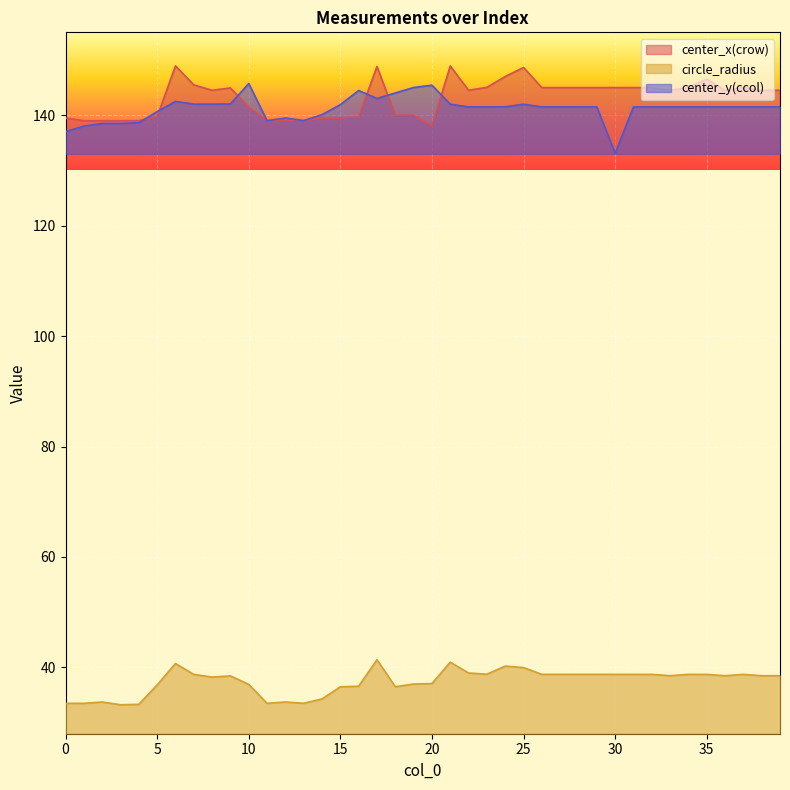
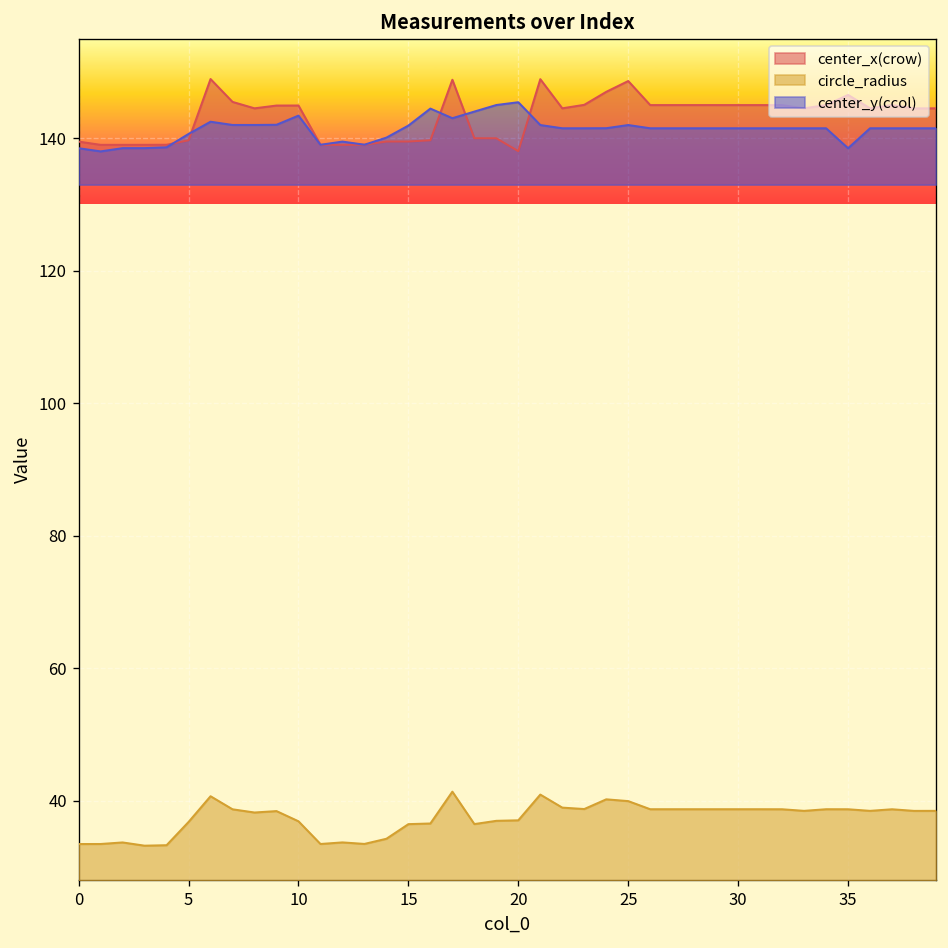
  {
    "center_x(crow)": {
      "0": 139,
      "5": 140,
-     "10": 141,
+     "10": 145,
      "15": 140,
      "20": 138,
      "25": 149,
      "30": 145
    },
    "circle_radius": {
      "0": 33,
      "5": 37,
      "10": 37,
      "15": 37,
      "20": 37,
      "25": 40,
      "30": 39,
      "35": 39
    },
    "center_y(ccol)": {
-     "0": 137,
+     "0": 138,
      "5": 141,
-     "10": 146,
+     "10": 143,
      "15": 142,
      "20": 145,
      "25": 142,
-     "30": 133,
-     "35": 141
+     "30": 141,
+     "35": 138
    }
  }
